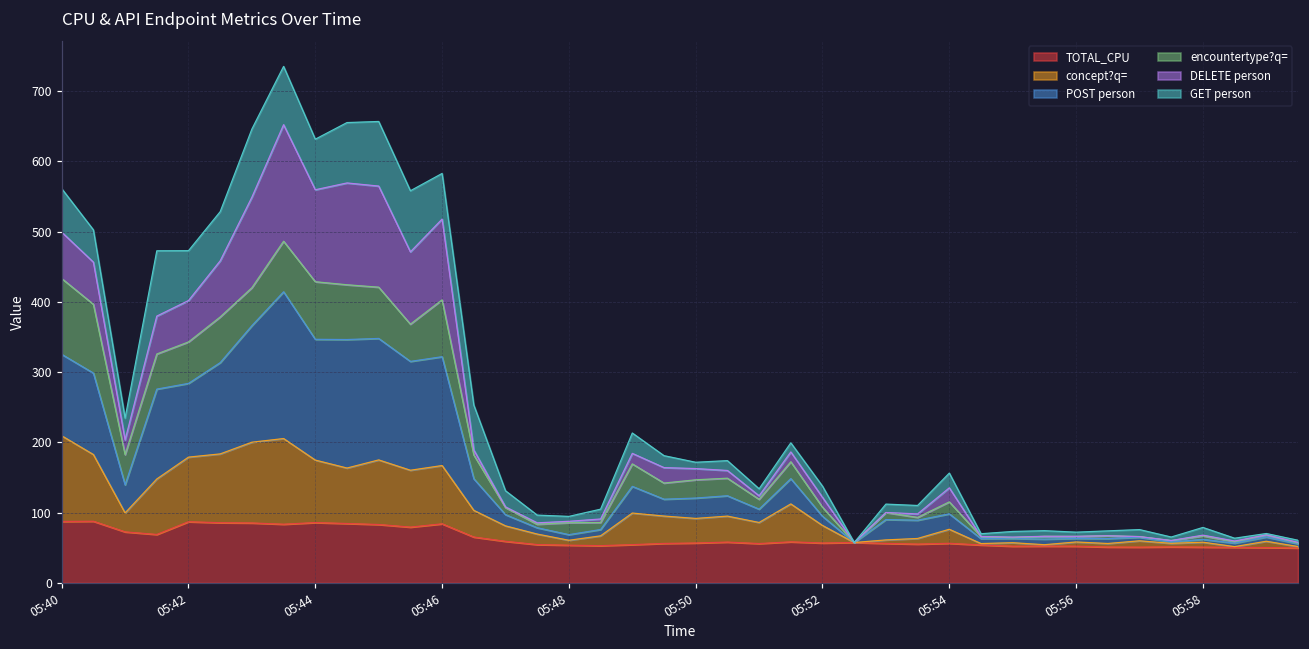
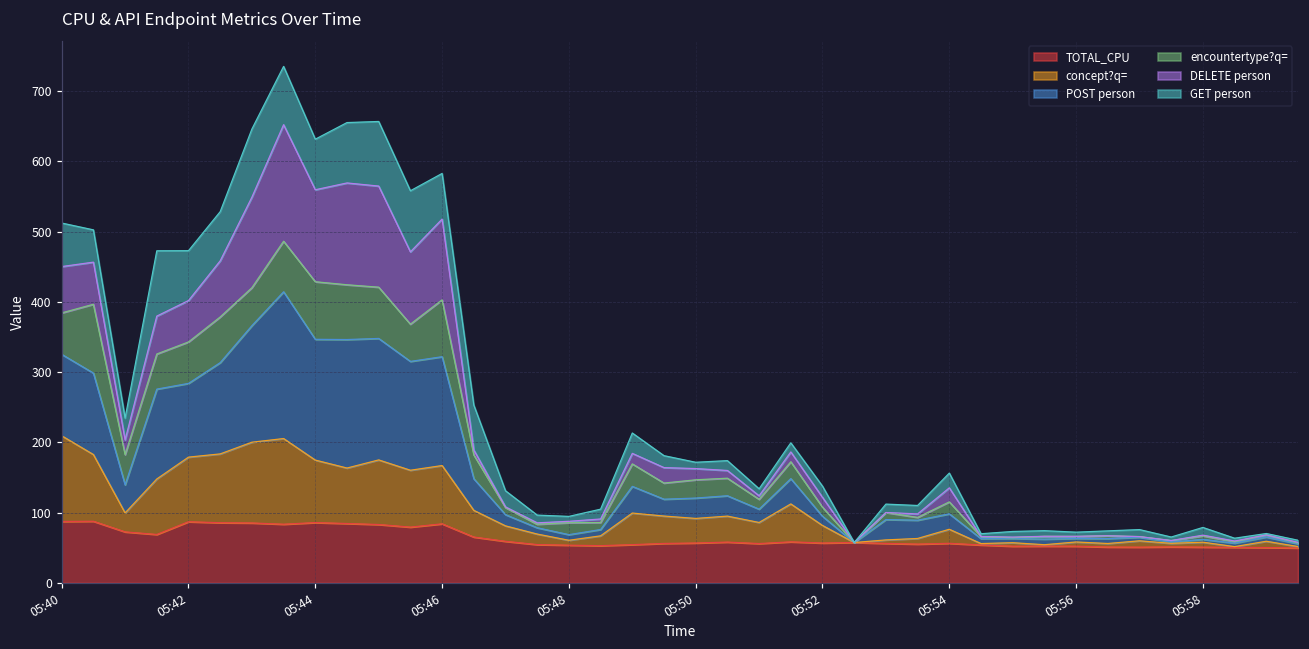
  {
    "TOTAL_CPU": {
      "05:40": 90
    },
    "concept?q=": {
      "05:40": 120
    },
    "encountertype?q=": {
-     "05:40": 110
+     "05:40": 60
    },
    "DELETE person": {
      "05:40": 70
    }
  }
